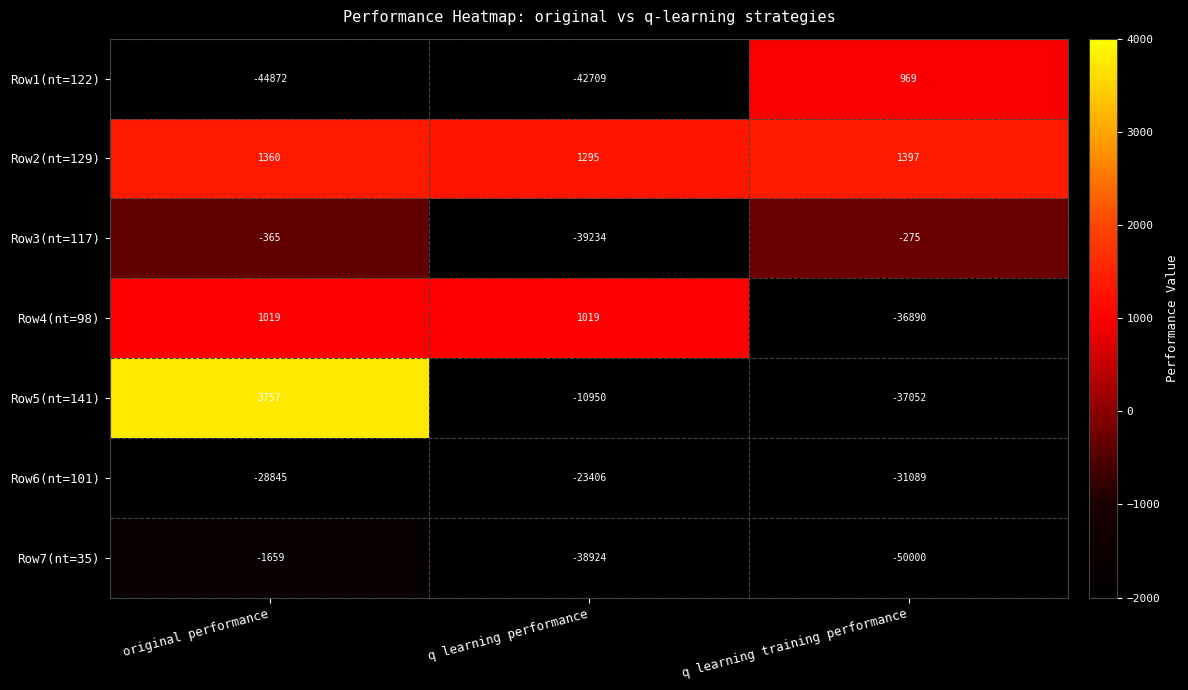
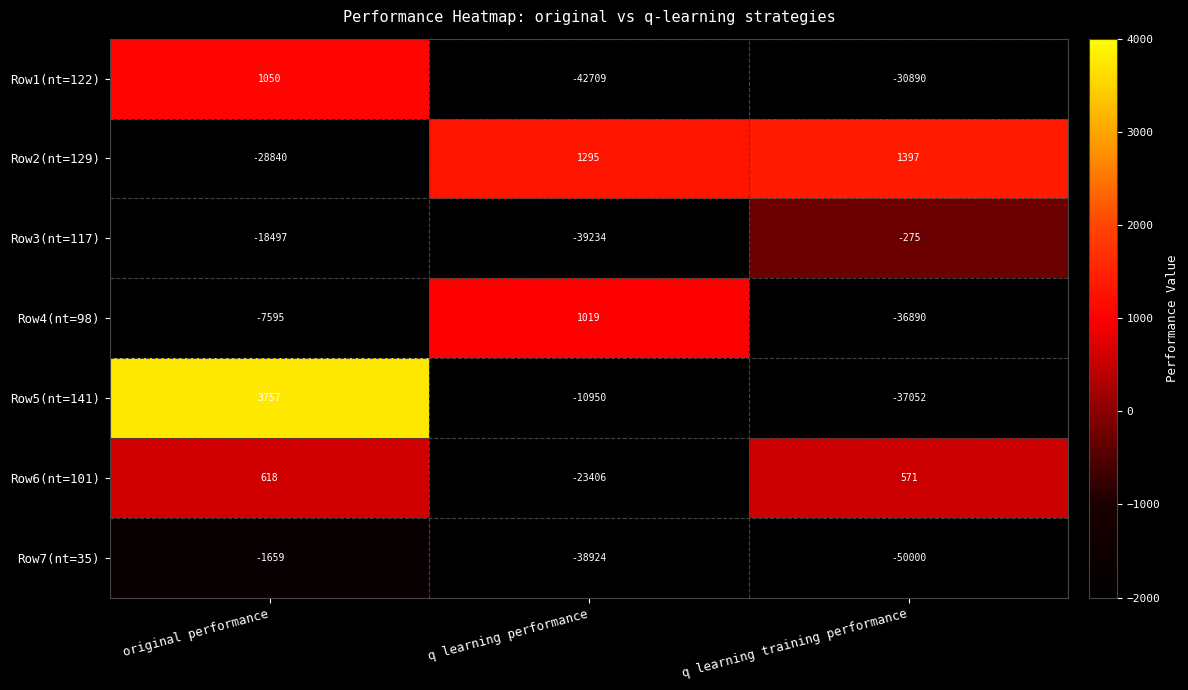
  {
    "Row1(nt=122)": {
-     "original performance": -44872,
+     "original performance": 1050,
      "q learning performance": -42709,
-     "q learning training performance": 969
+     "q learning training performance": -30890
    },
    "Row2(nt=129)": {
-     "original performance": 1360,
+     "original performance": -28840,
      "q learning performance": 1295,
      "q learning training performance": 1397
    },
    "Row3(nt=117)": {
-     "original performance": -365,
+     "original performance": -18497,
      "q learning performance": -39234,
      "q learning training performance": -275
    },
    "Row4(nt=98)": {
-     "original performance": 1019,
+     "original performance": -7595,
      "q learning performance": 1019,
      "q learning training performance": -36890
    },
    "Row5(nt=141)": {
      "original performance": 3757,
      "q learning performance": -10950,
      "q learning training performance": -37052
    },
    "Row6(nt=101)": {
-     "original performance": -28845,
+     "original performance": 618,
      "q learning performance": -23406,
-     "q learning training performance": -31089
+     "q learning training performance": 571
    },
    "Row7(nt=35)": {
      "original performance": -1659,
      "q learning performance": -38924,
      "q learning training performance": -50000
    }
  }
